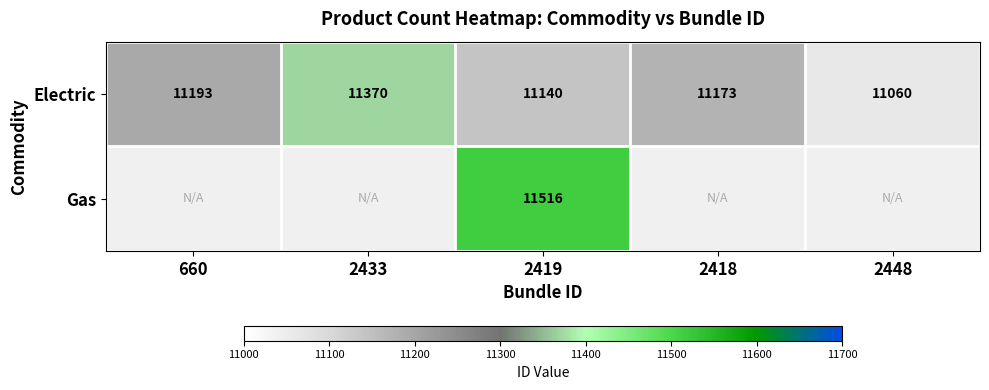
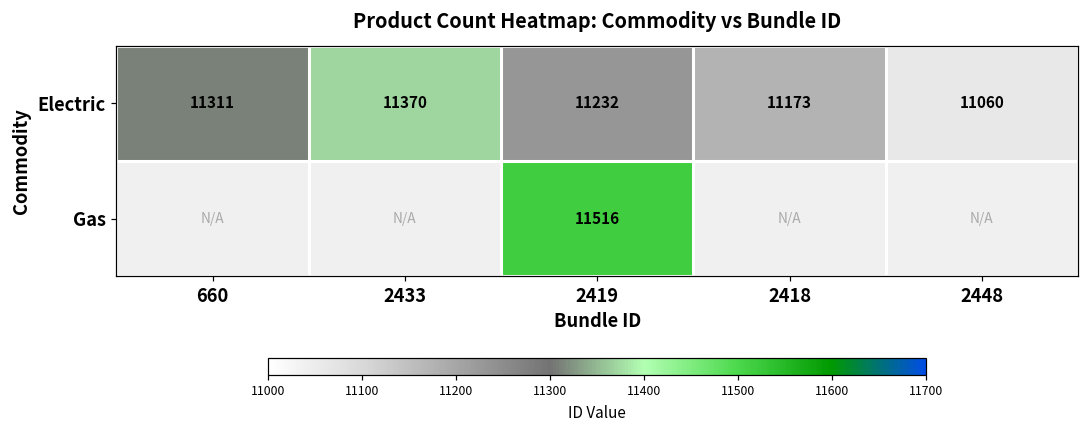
  {
    "Electric": {
-     "660": 11193,
+     "660": 11311,
      "2433": 11370,
-     "2419": 11140,
+     "2419": 11232,
      "2418": 11173,
      "2448": 11060
    },
    "Gas": {
      "2419": 11516
    }
  }
